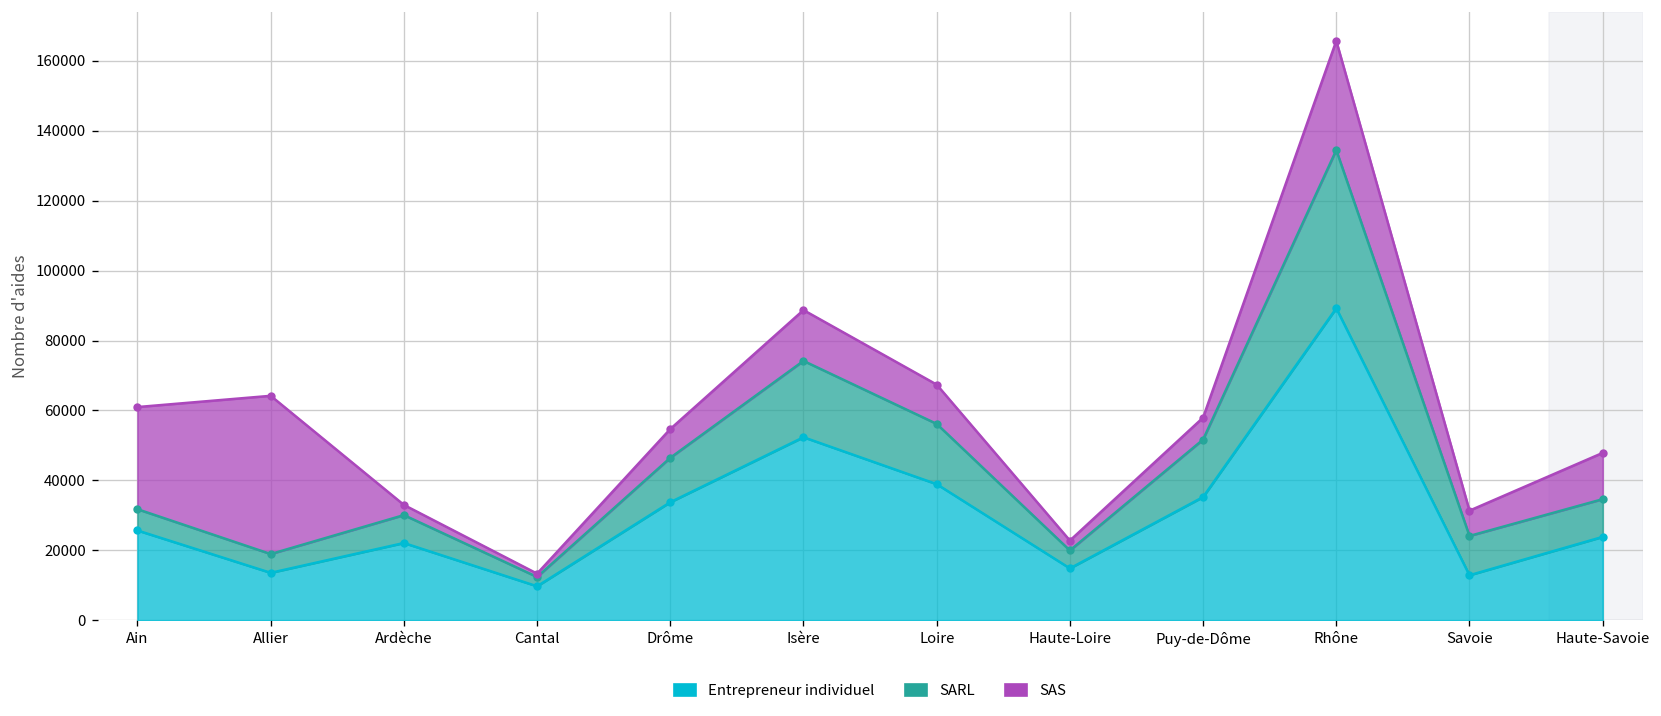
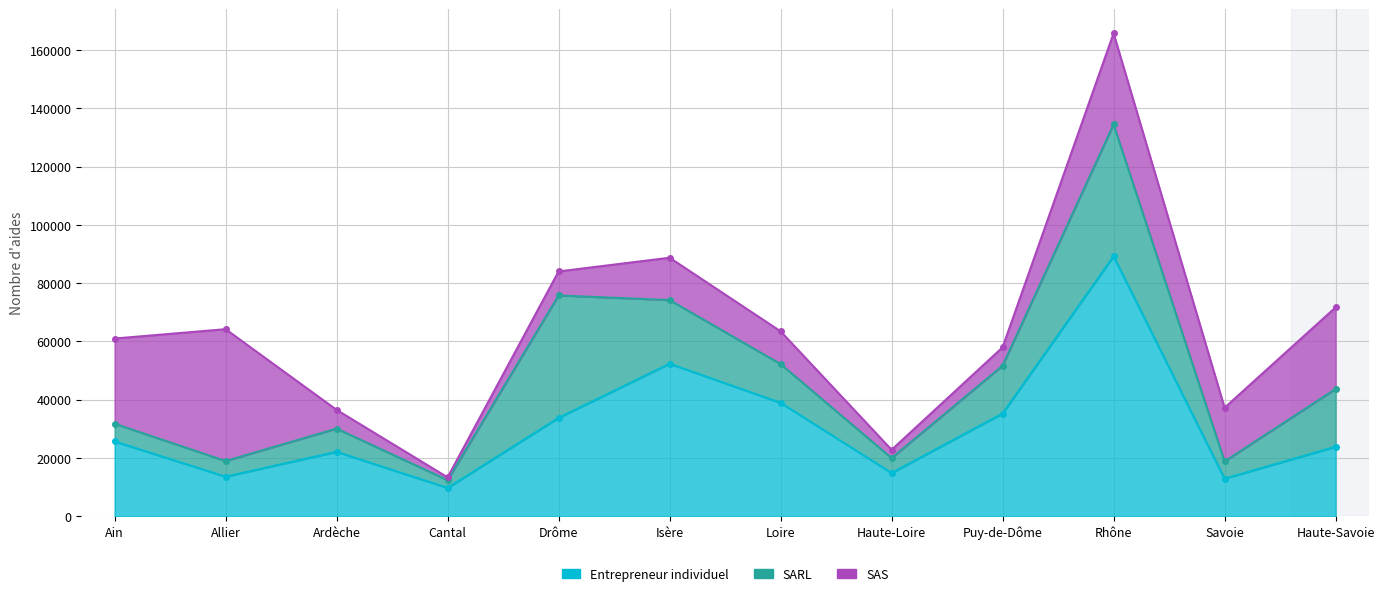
  {
    "Entrepreneur individuel": {
      "Ain": 26000,
      "Allier": 14000,
      "Ardèche": 22000,
      "Cantal": 10000,
      "Drôme": 34000,
      "Isère": 52000,
      "Loire": 39000,
      "Haute-Loire": 15000,
      "Puy-de-Dôme": 35000,
      "Rhône": 89000,
      "Savoie": 13000,
      "Haute-Savoie": 24000
    },
    "SARL": {
      "Ain": 6000,
      "Allier": 5000,
      "Ardèche": 8000,
      "Cantal": 3000,
-     "Drôme": 13000,
+     "Drôme": 42000,
      "Isère": 22000,
-     "Loire": 17000,
+     "Loire": 13000,
      "Haute-Loire": 5000,
      "Puy-de-Dôme": 16000,
      "Rhône": 45000,
-     "Savoie": 11000,
-     "Haute-Savoie": 11000
+     "Savoie": 6000,
+     "Haute-Savoie": 20000
    },
    "SAS": {
      "Ain": 29000,
      "Allier": 45000,
-     "Ardèche": 3000,
+     "Ardèche": 6000,
      "Cantal": 1000,
      "Drôme": 8000,
      "Isère": 15000,
      "Loire": 11000,
      "Haute-Loire": 3000,
      "Puy-de-Dôme": 6000,
      "Rhône": 31000,
-     "Savoie": 7000,
-     "Haute-Savoie": 13000
+     "Savoie": 18000,
+     "Haute-Savoie": 28000
    }
  }
